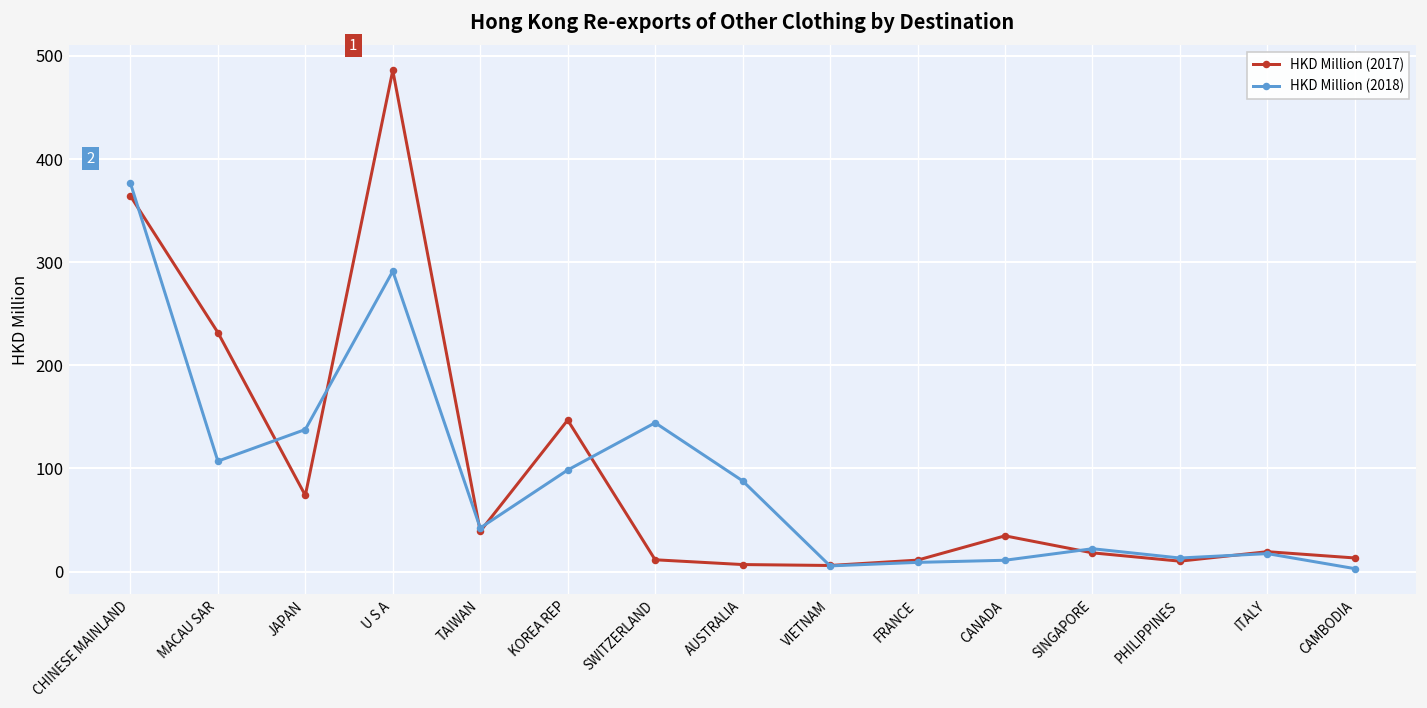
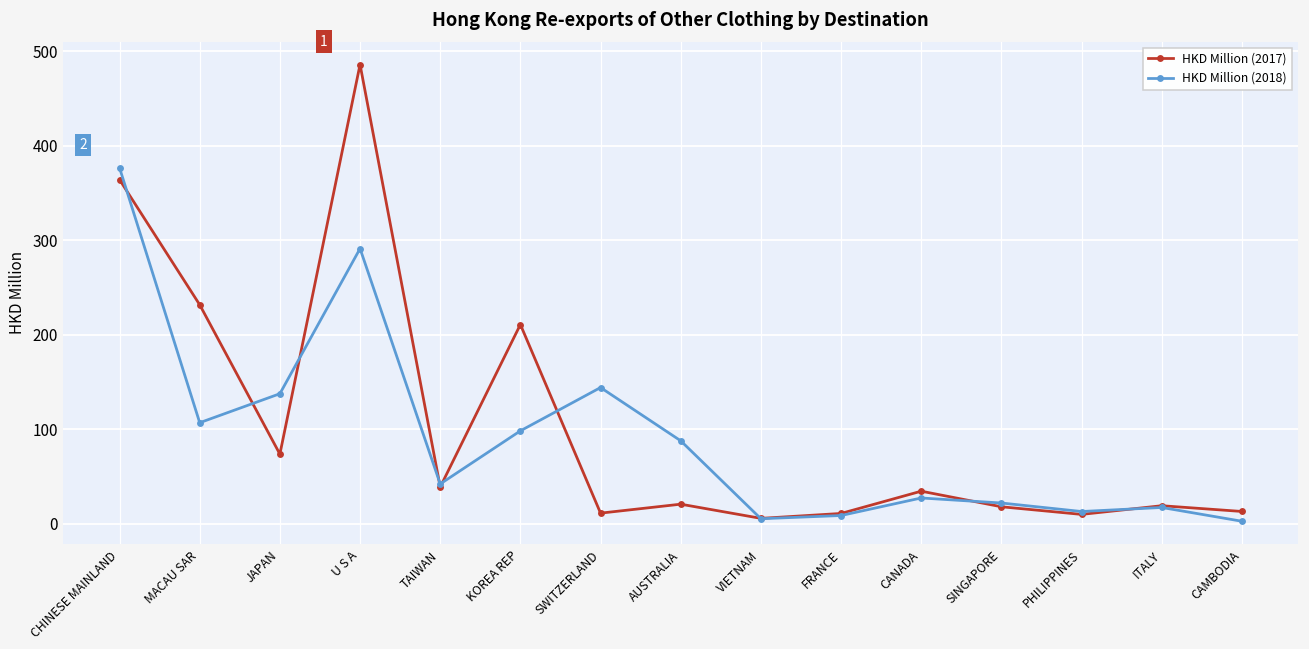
  {
    "HKD Million (2017)": {
      "CHINESE MAINLAND": 360,
      "MACAU SAR": 230,
      "JAPAN": 70,
      "U S A": 490,
      "TAIWAN": 40,
-     "KOREA REP": 150,
+     "KOREA REP": 210,
      "SWITZERLAND": 10,
-     "AUSTRALIA": 10,
+     "AUSTRALIA": 20,
      "CANADA": 30,
      "SINGAPORE": 20,
      "PHILIPPINES": 10,
      "CAMBODIA": 10
    },
    "HKD Million (2018)": {
      "CHINESE MAINLAND": 380,
      "MACAU SAR": 110,
      "JAPAN": 140,
      "U S A": 290,
      "TAIWAN": 40,
      "KOREA REP": 100,
      "SWITZERLAND": 140,
      "AUSTRALIA": 90,
-     "CANADA": 10,
+     "CANADA": 30,
      "SINGAPORE": 20,
      "PHILIPPINES": 10,
      "CAMBODIA": 0
    }
  }
